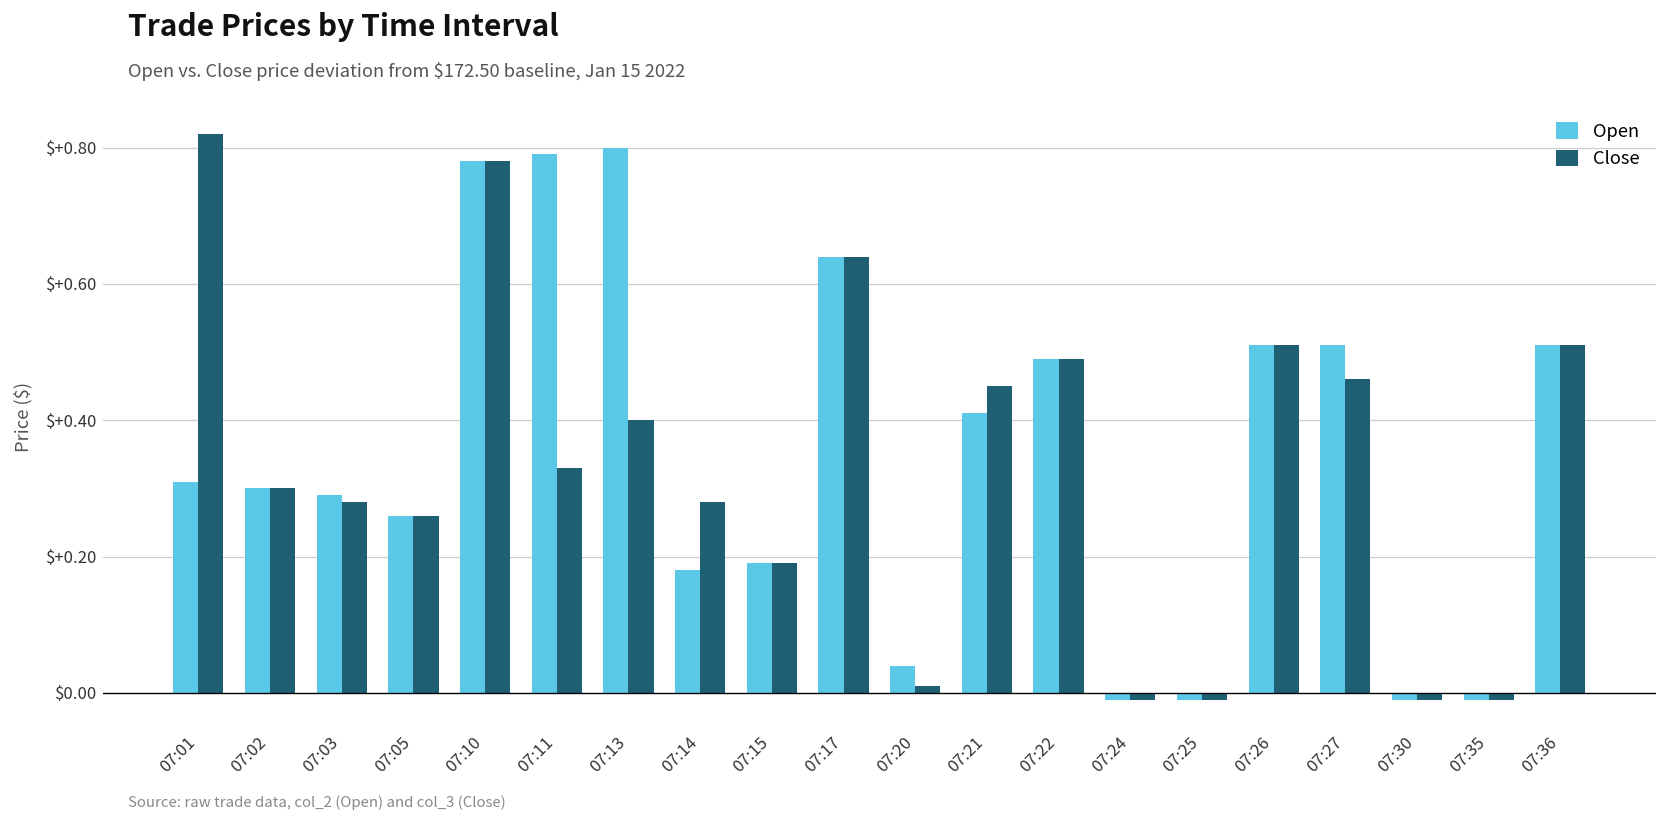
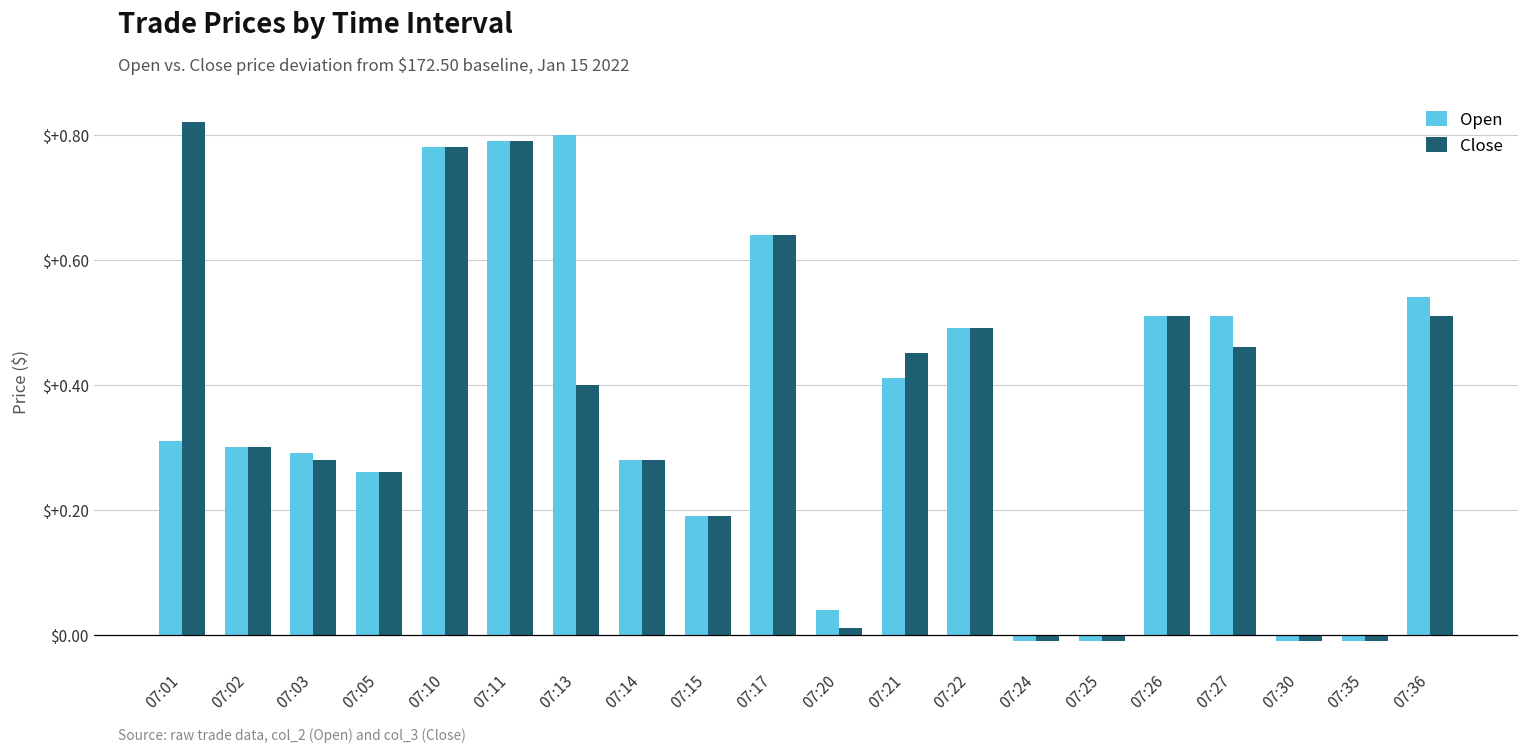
  {
    "Open": {
      "07:01": "$+0.31",
      "07:02": "$+0.30",
      "07:03": "$+0.29",
      "07:05": "$+0.26",
      "07:10": "$+0.78",
      "07:11": "$+0.79",
      "07:13": "$+0.80",
-     "07:14": "$+0.18",
+     "07:14": "$+0.28",
      "07:15": "$+0.19",
      "07:17": "$+0.64",
      "07:20": "$+0.04",
      "07:21": "$+0.41",
      "07:22": "$+0.49",
      "07:24": "$+-0.01",
      "07:25": "$+-0.01",
      "07:26": "$+0.51",
      "07:27": "$+0.51",
      "07:30": "$+-0.01",
      "07:35": "$+-0.01",
-     "07:36": "$+0.51"
+     "07:36": "$+0.54"
    },
    "Close": {
      "07:01": "$+0.82",
      "07:02": "$+0.30",
      "07:03": "$+0.28",
      "07:05": "$+0.26",
      "07:10": "$+0.78",
-     "07:11": "$+0.33",
+     "07:11": "$+0.79",
      "07:13": "$+0.40",
      "07:14": "$+0.28",
      "07:15": "$+0.19",
      "07:17": "$+0.64",
      "07:20": "$+0.01",
      "07:21": "$+0.45",
      "07:22": "$+0.49",
      "07:24": "$+-0.01",
      "07:25": "$+-0.01",
      "07:26": "$+0.51",
      "07:27": "$+0.46",
      "07:30": "$+-0.01",
      "07:35": "$+-0.01",
      "07:36": "$+0.51"
    }
  }
